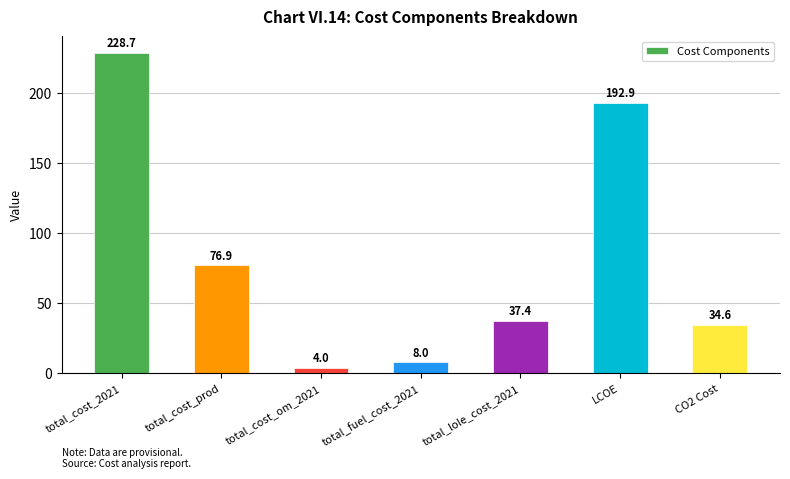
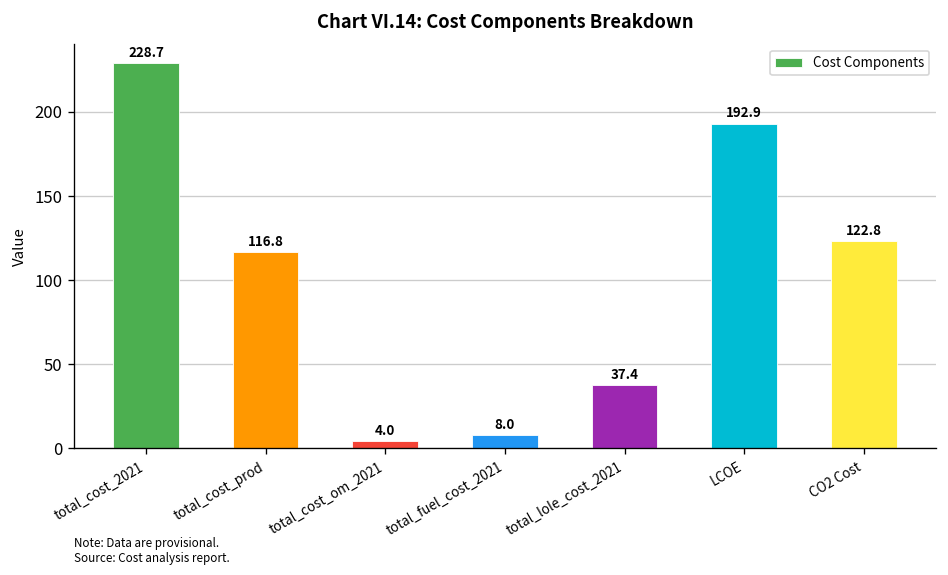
  {
    "total_cost_2021": 228.7,
-   "total_cost_prod": 76.9,
+   "total_cost_prod": 116.8,
    "total_cost_om_2021": 4.0,
    "total_fuel_cost_2021": 8.0,
    "total_lole_cost_2021": 37.4,
    "LCOE": 192.9,
-   "CO2 Cost": 34.6
+   "CO2 Cost": 122.8
  }
